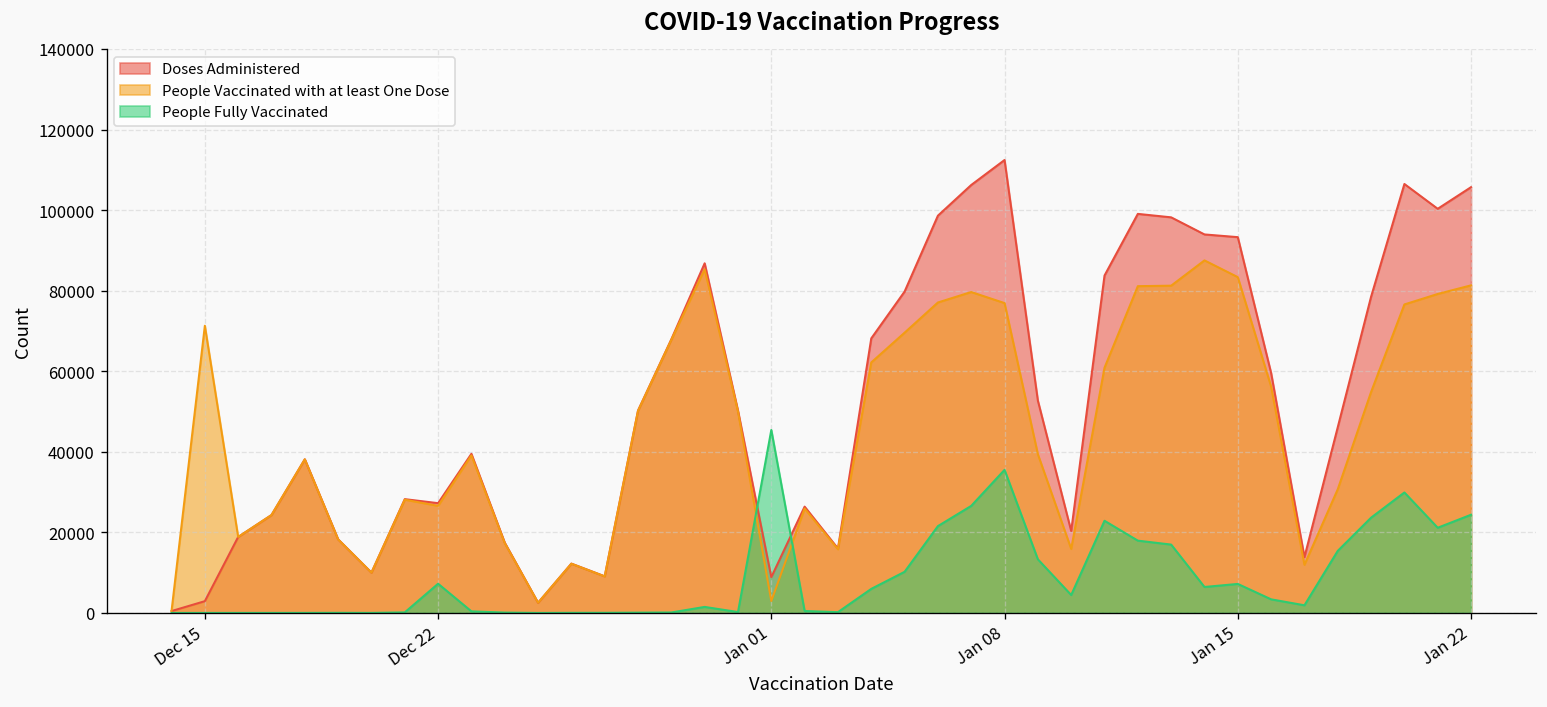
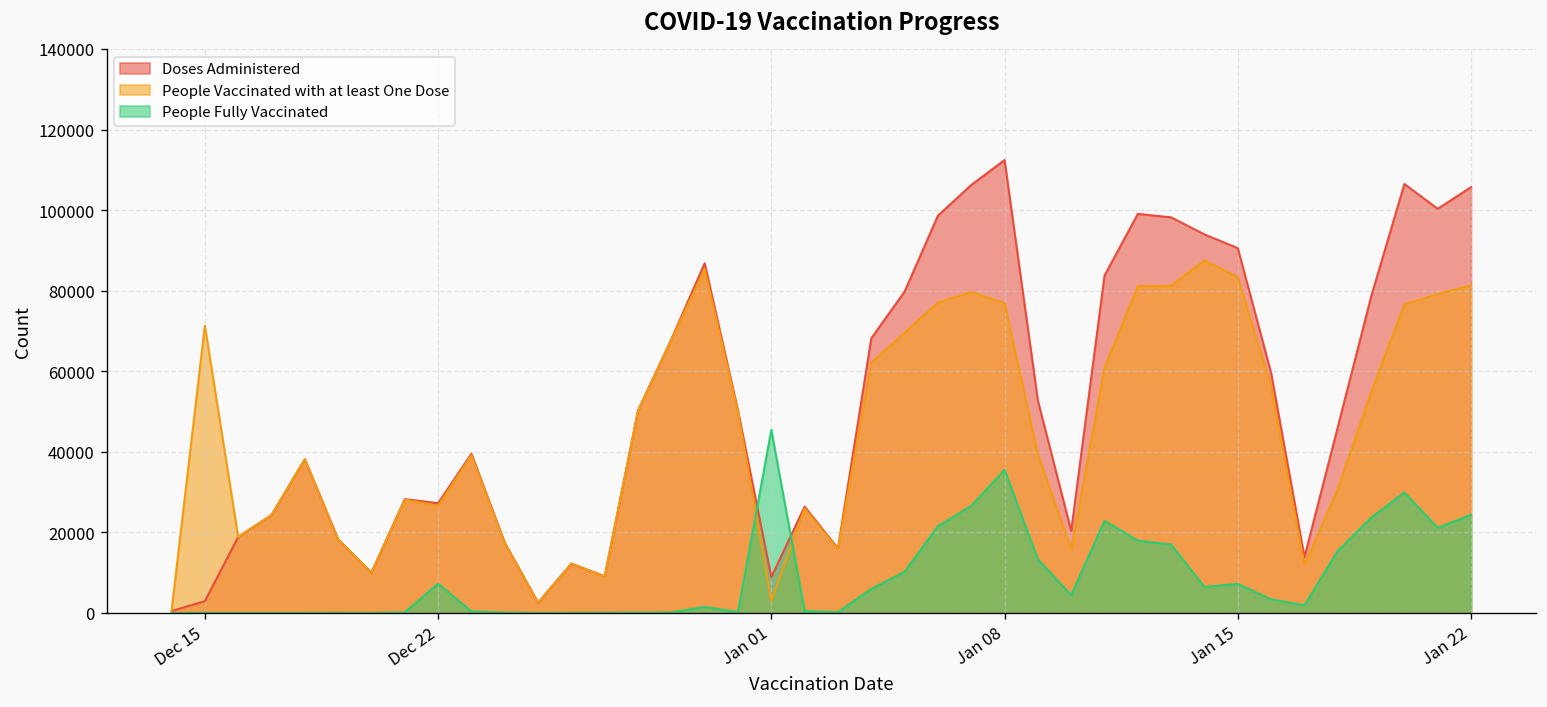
  {
    "Doses Administered": {
      "Dec 15": 3000,
      "Jan 01": 9000,
      "Jan 08": 112000,
-     "Jan 15": 93000,
+     "Jan 15": 91000,
      "Jan 22": 106000
    },
    "People Vaccinated with at least One Dose": {
      "Dec 15": 71000,
      "Jan 01": 3000,
      "Jan 08": 77000,
      "Jan 15": 83000,
      "Jan 22": 81000
    },
    "People Fully Vaccinated": {
      "Dec 15": 0,
      "Dec 22": 7000,
      "Jan 01": 45000,
      "Jan 08": 36000,
      "Jan 15": 7000,
      "Jan 22": 24000
    }
  }
